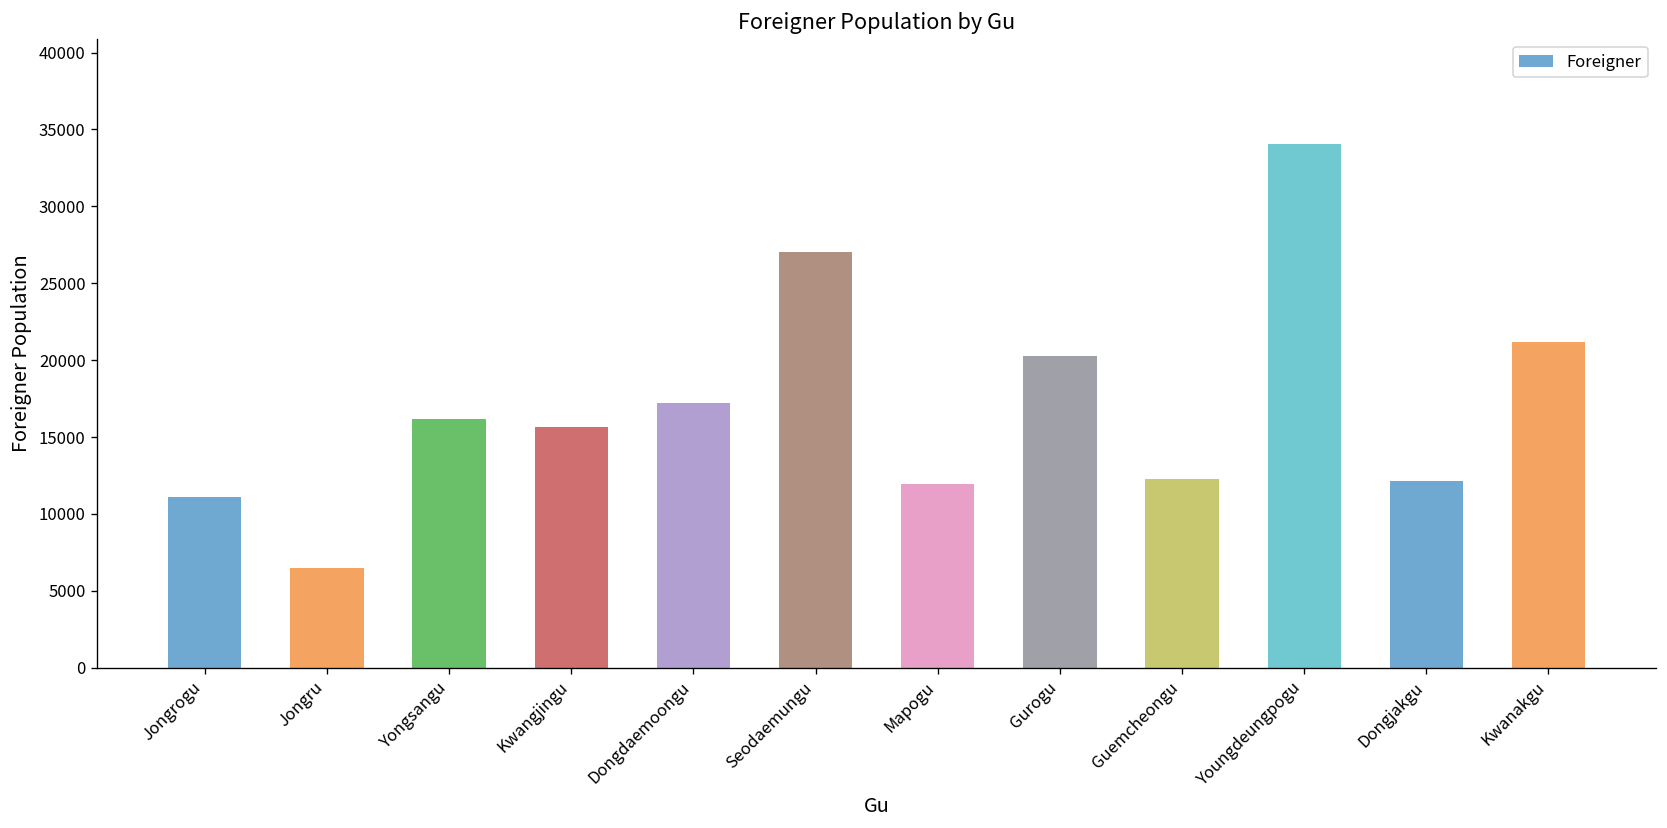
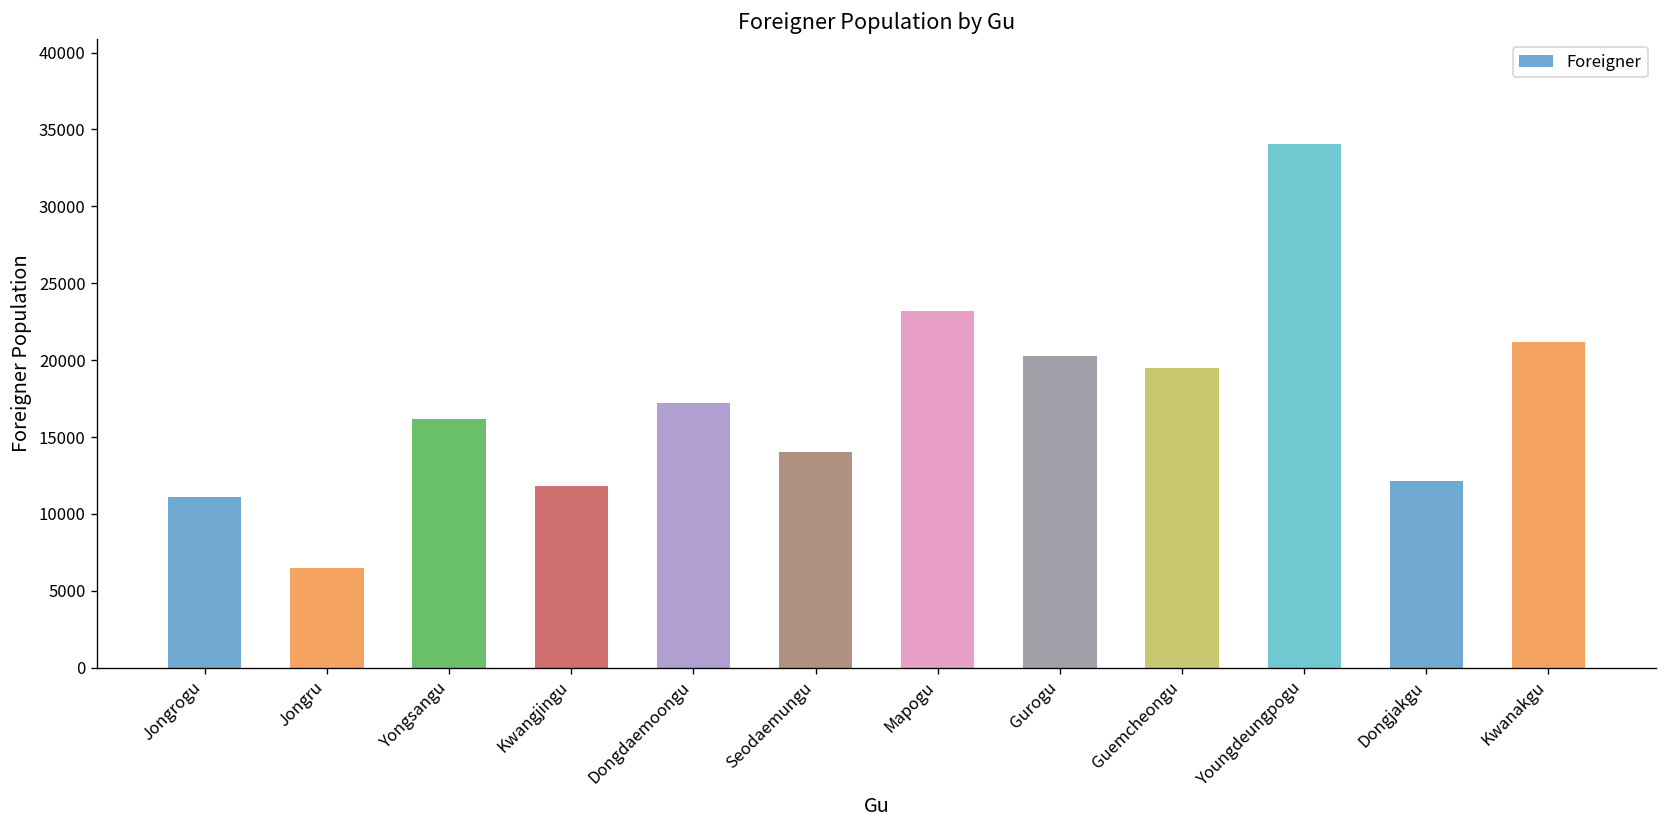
  {
    "Jongrogu": 11100,
    "Jongru": 6500,
    "Yongsangu": 16200,
-   "Kwangjingu": 15600,
+   "Kwangjingu": 11800,
    "Dongdaemoongu": 17200,
-   "Seodaemungu": 27000,
-   "Mapogu": 12000,
+   "Seodaemungu": 14000,
+   "Mapogu": 23200,
    "Gurogu": 20300,
-   "Guemcheongu": 12300,
+   "Guemcheongu": 19500,
    "Youngdeungpogu": 34100,
    "Dongjakgu": 12100,
    "Kwanakgu": 21200
  }
